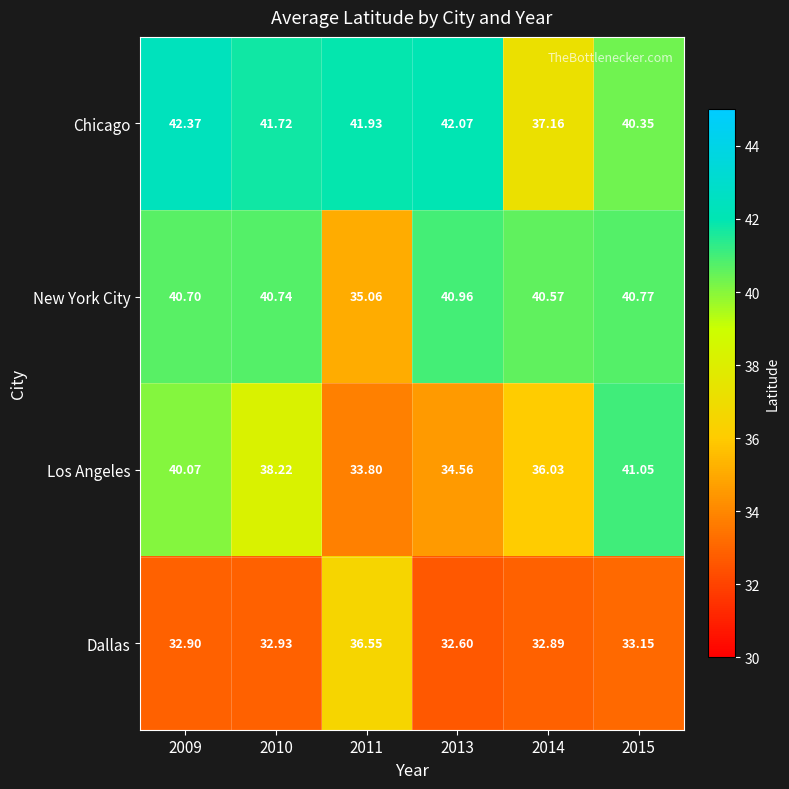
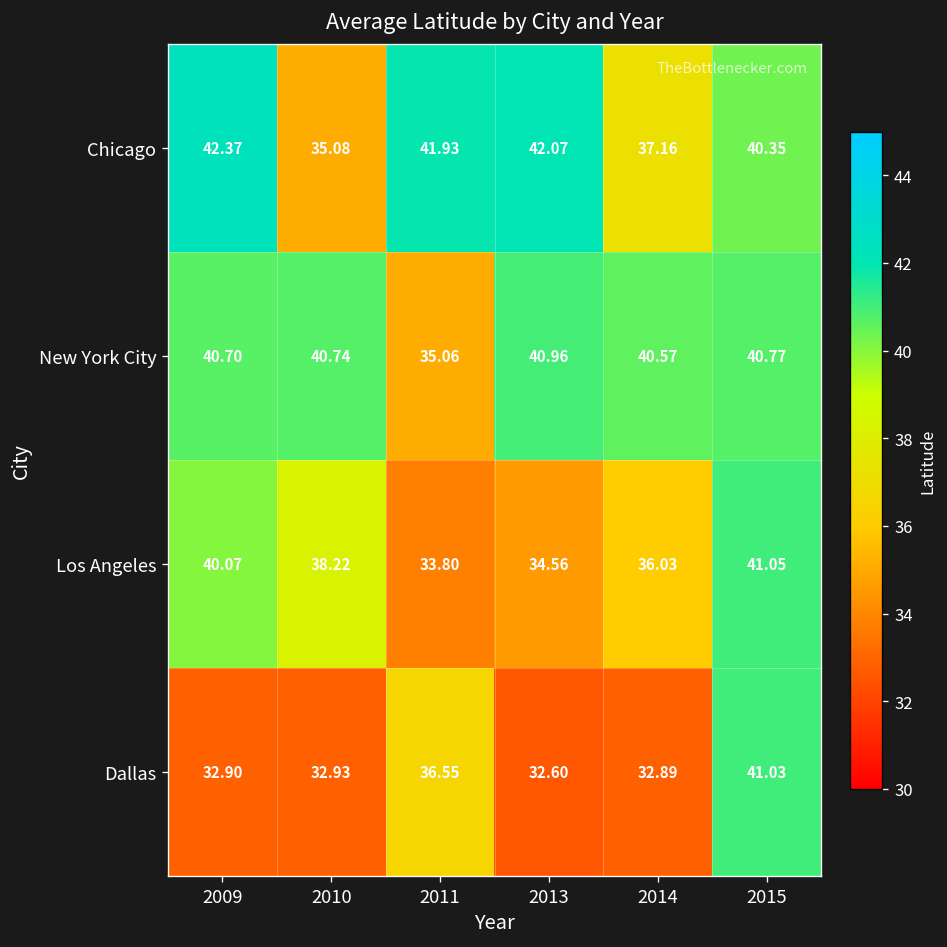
  {
    "Chicago": {
      "2009": 42.37,
-     "2010": 41.72,
+     "2010": 35.08,
      "2011": 41.93,
      "2013": 42.07,
      "2014": 37.16
    },
    "New York City": {
      "2009": 40.70,
      "2010": 40.74,
      "2011": 35.06,
      "2013": 40.96,
      "2014": 40.57,
      "2015": 40.77
    },
    "Los Angeles": {
      "2009": 40.07,
      "2010": 38.22,
      "2011": 33.80,
      "2013": 34.56,
      "2014": 36.03,
      "2015": 41.05
    },
    "Dallas": {
      "2009": 32.90,
      "2010": 32.93,
      "2011": 36.55,
      "2013": 32.60,
      "2014": 32.89,
-     "2015": 33.15
+     "2015": 41.03
    }
  }
